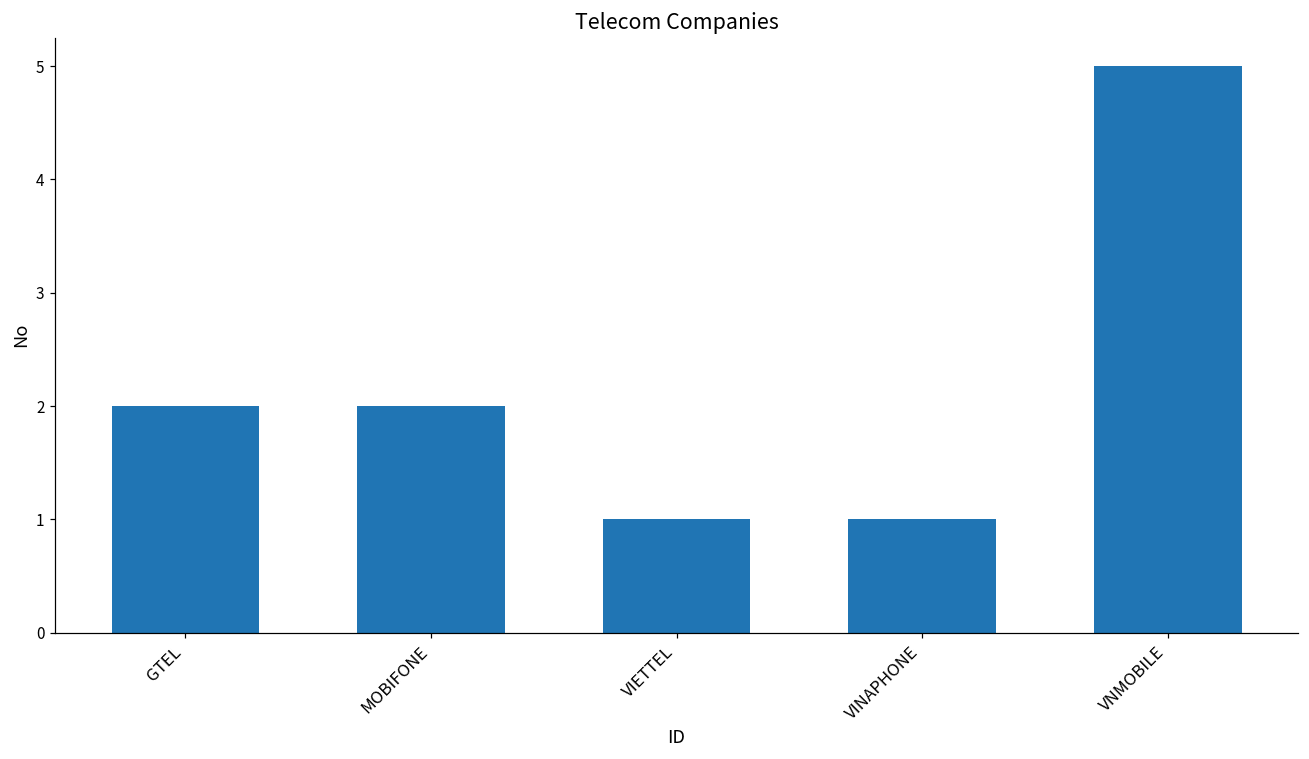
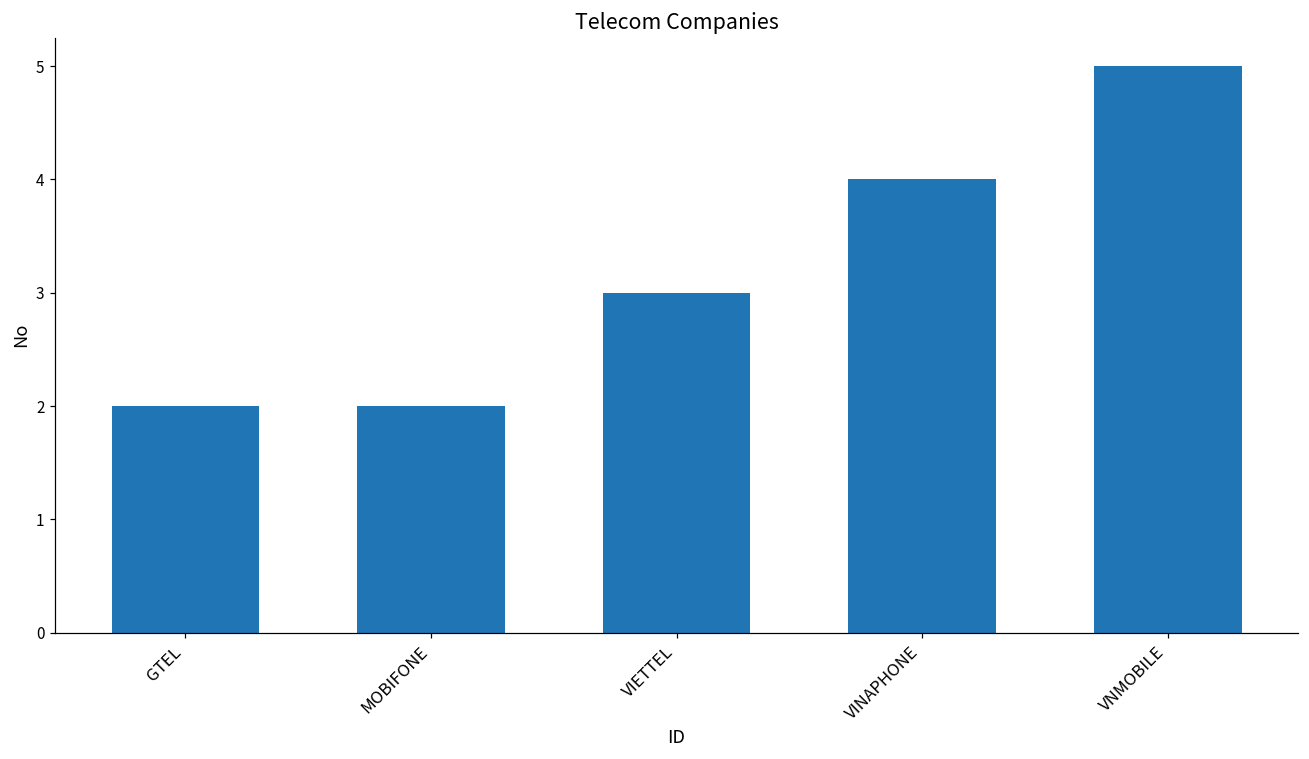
  {
    "GTEL": 2,
    "MOBIFONE": 2,
-   "VIETTEL": 1,
-   "VINAPHONE": 1,
+   "VIETTEL": 3,
+   "VINAPHONE": 4,
    "VNMOBILE": 5
  }
